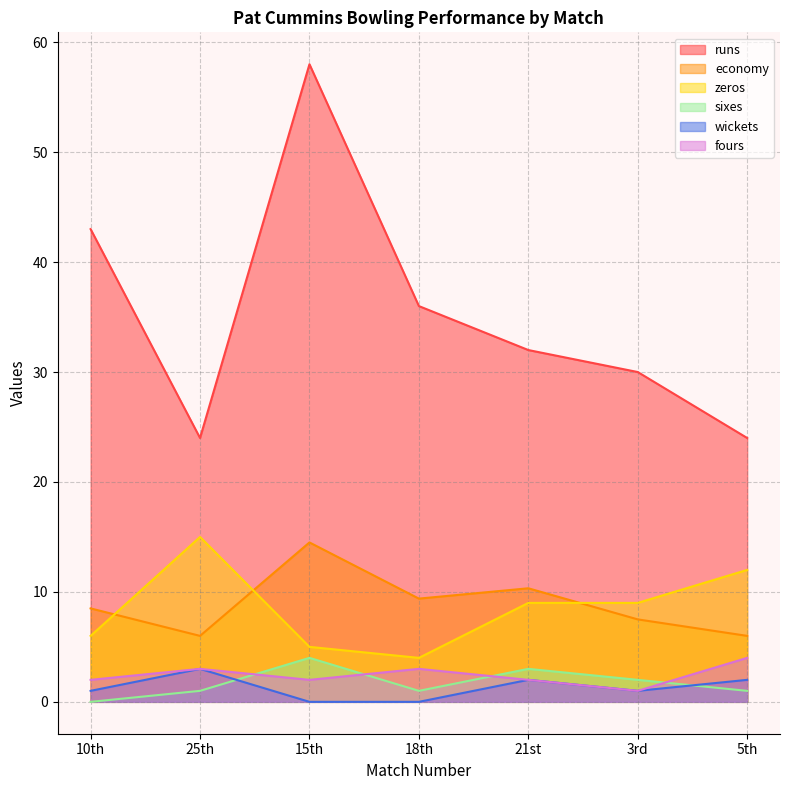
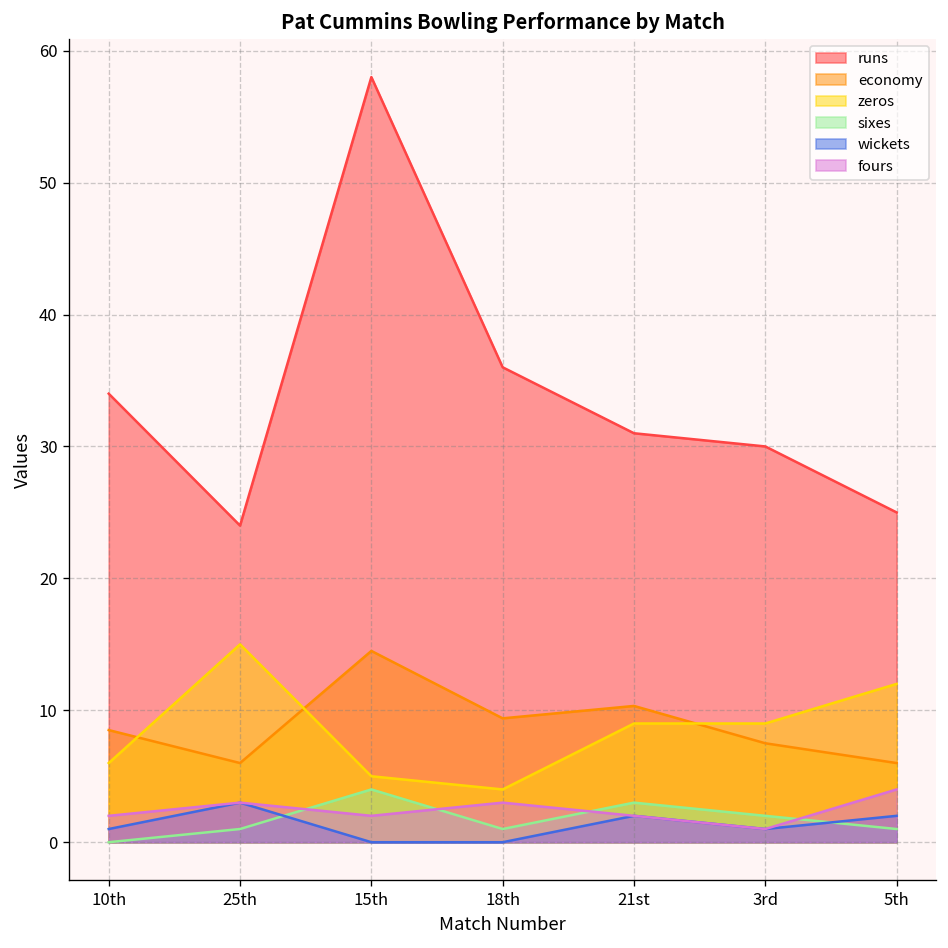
  {
    "runs": {
-     "10th": 43,
+     "10th": 34,
      "25th": 24,
      "15th": 58,
      "18th": 36,
-     "21st": 32,
+     "21st": 31,
      "3rd": 30,
-     "5th": 24
+     "5th": 25
    },
    "sixes": {
      "10th": 0,
      "25th": 1,
      "15th": 4,
      "18th": 1,
      "21st": 3,
      "3rd": 2,
      "5th": 1
    },
    "wickets": {
      "10th": 1,
      "15th": 0,
      "18th": 0,
      "5th": 2
    },
    "fours": {
      "10th": 2,
      "15th": 2,
      "18th": 3,
      "5th": 4
    }
  }
